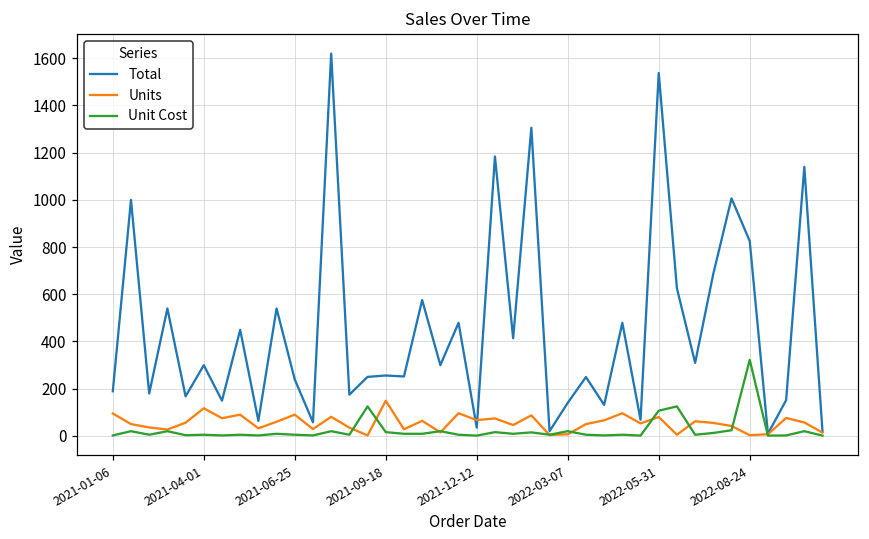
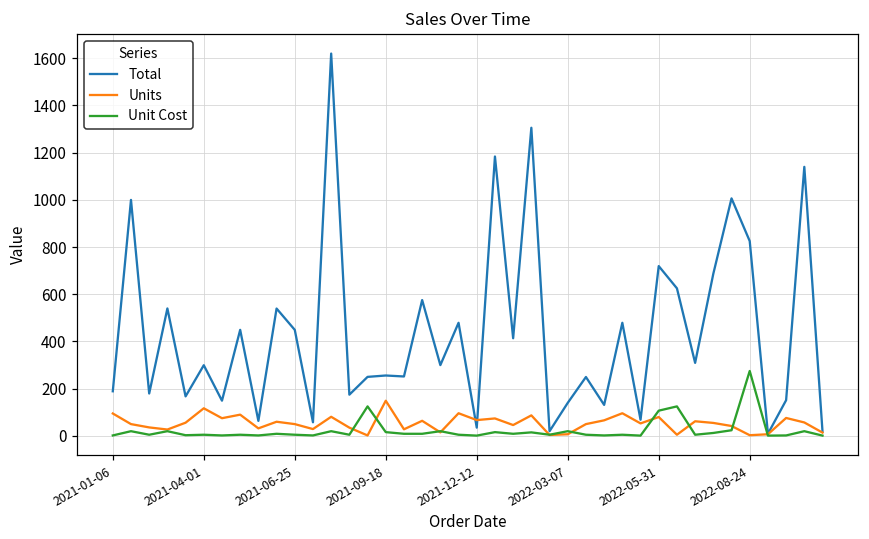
  {
    "Total": {
      "2021-01-06": 190,
      "2021-04-01": 300,
-     "2021-06-25": 240,
+     "2021-06-25": 450,
      "2021-09-18": 260,
      "2021-12-12": 40,
      "2022-03-07": 140,
-     "2022-05-31": 1540,
+     "2022-05-31": 720,
      "2022-08-24": 830
    },
    "Units": {
      "2021-01-06": 100,
      "2021-04-01": 120,
-     "2021-06-25": 90,
+     "2021-06-25": 50,
      "2021-09-18": 150,
      "2021-12-12": 70,
      "2022-03-07": 10,
      "2022-05-31": 80,
      "2022-08-24": 0
    },
    "Unit Cost": {
      "2021-01-06": 0,
      "2021-04-01": 0,
      "2021-06-25": 0,
      "2021-09-18": 20,
      "2021-12-12": 0,
      "2022-03-07": 20,
      "2022-05-31": 110,
-     "2022-08-24": 320
+     "2022-08-24": 280
    }
  }
